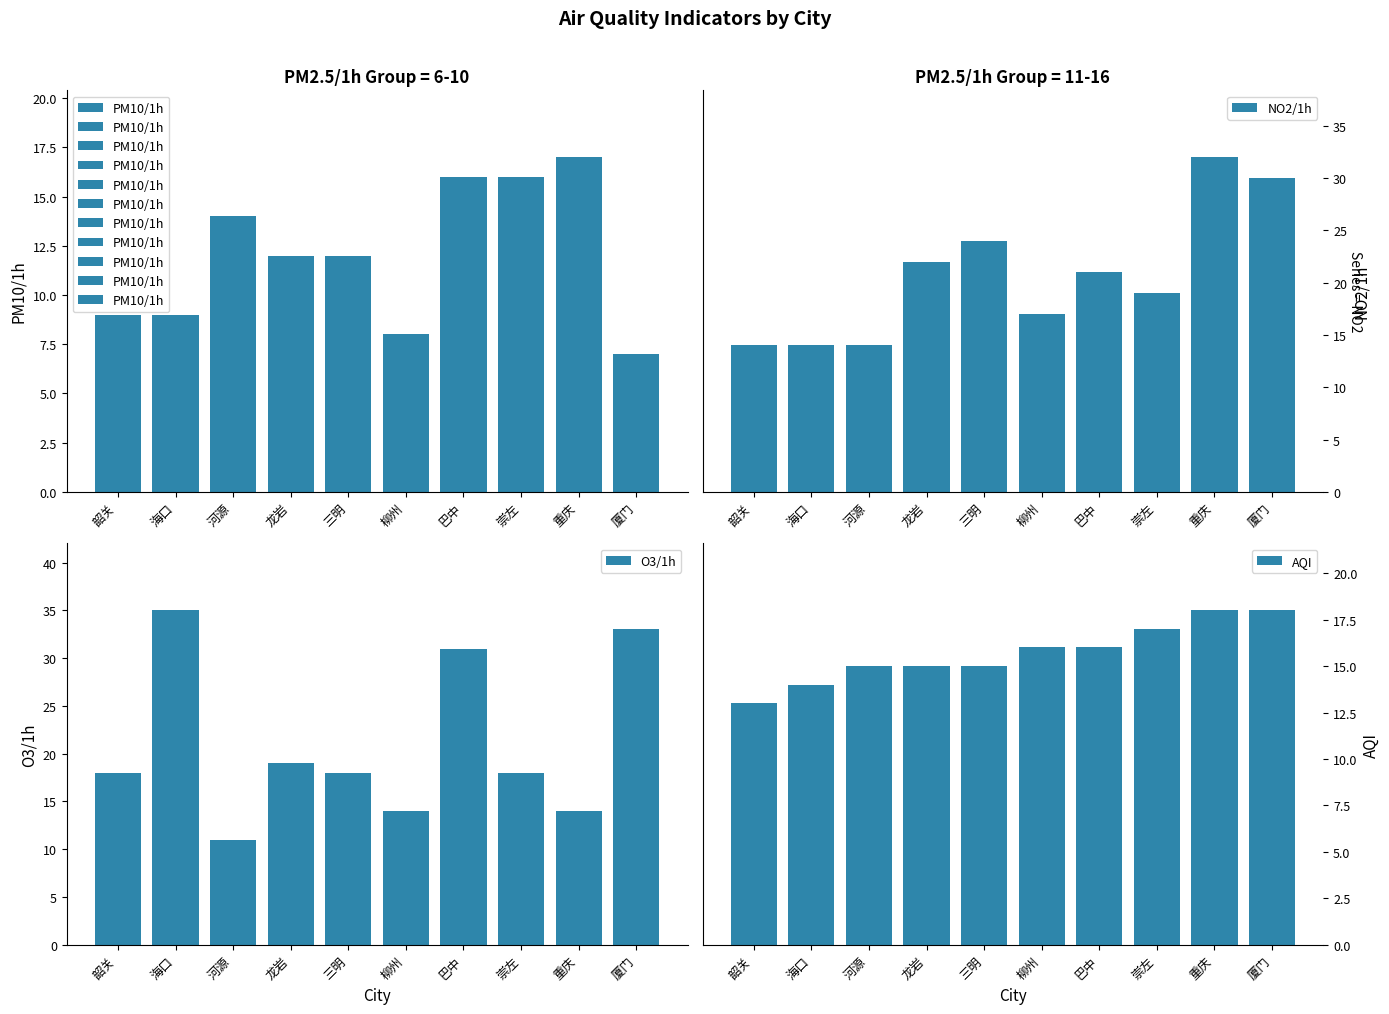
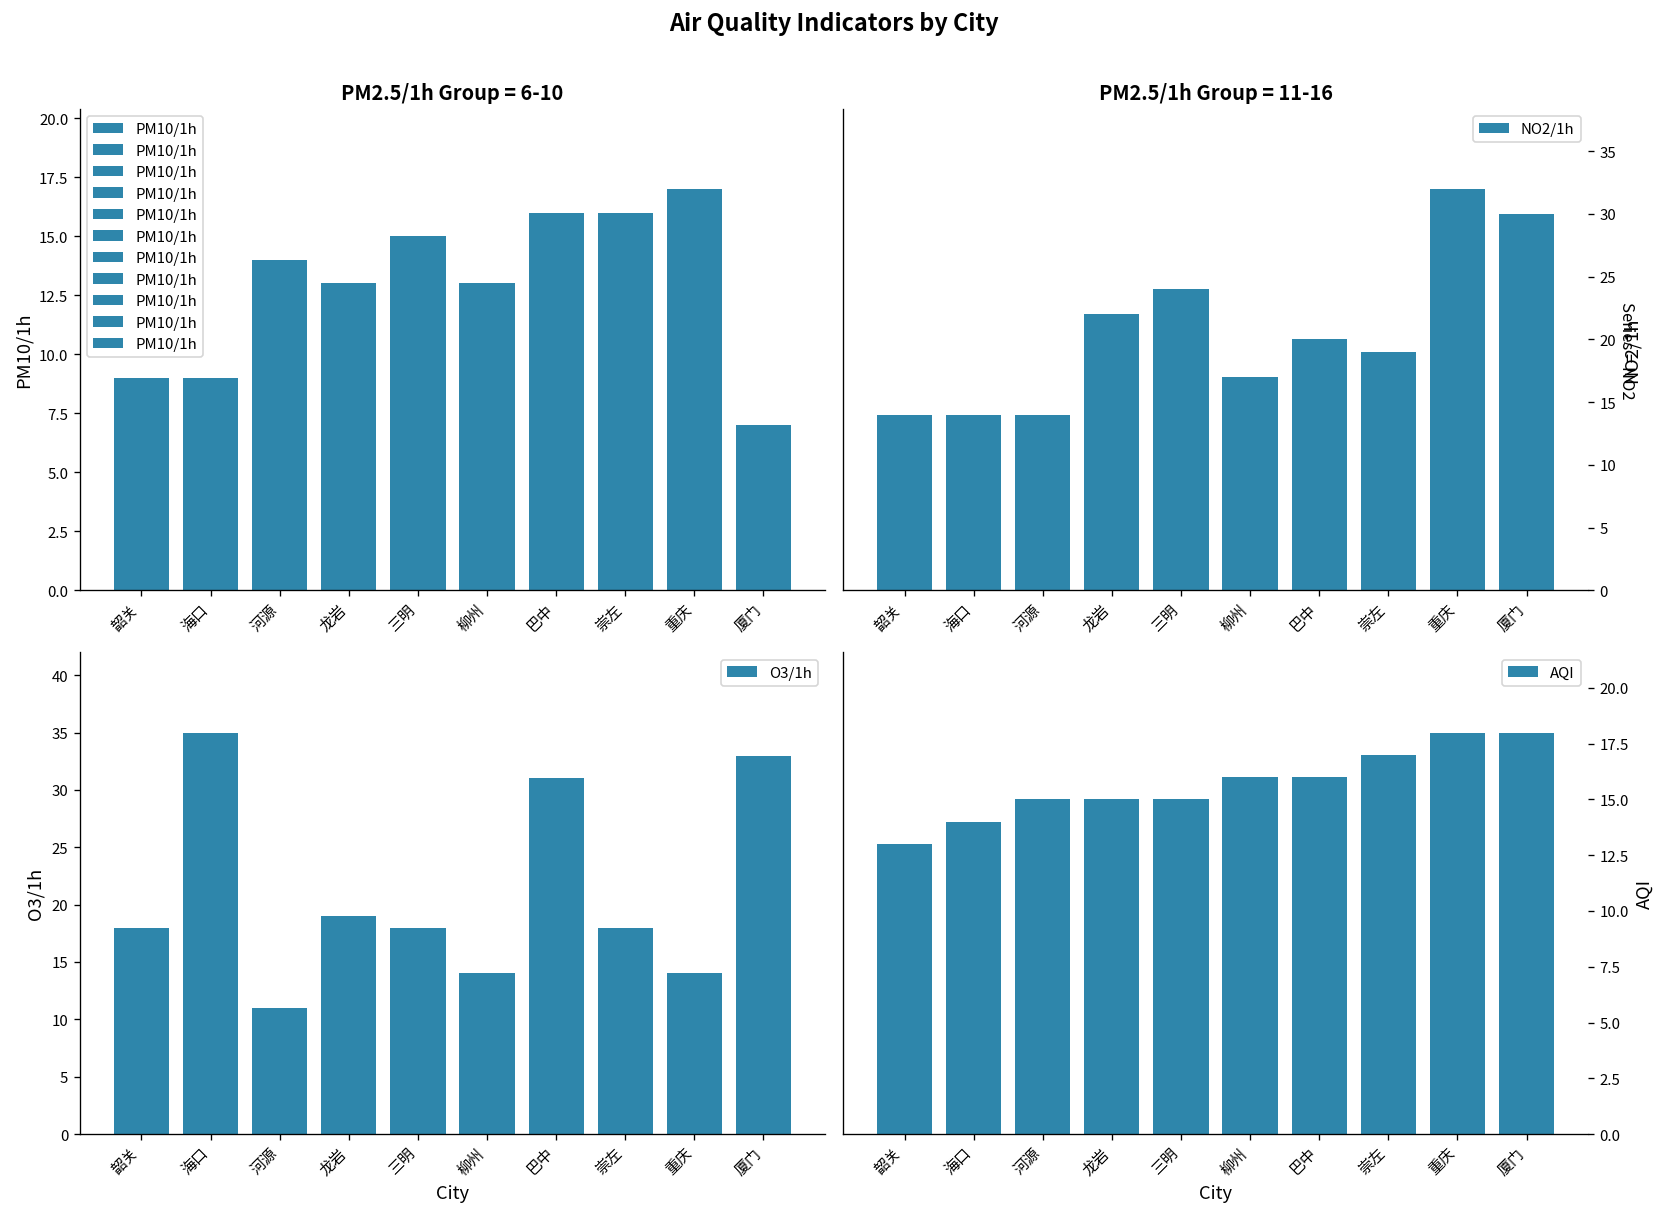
  {
    "PM2.5/1h Group = 6-10": {
      "韶关": 9,
      "海口": 9,
      "河源": 14,
-     "龙岩": 12,
-     "三明": 12,
-     "柳州": 8,
+     "龙岩": 13,
+     "三明": 15,
+     "柳州": 13,
      "巴中": 16,
      "崇左": 16,
      "重庆": 17,
      "厦门": 7
    },
    "PM2.5/1h Group = 11-16": {
      "韶关": 14,
      "海口": 14,
      "河源": 14,
      "龙岩": 22,
      "三明": 24,
      "柳州": 17,
-     "巴中": 21,
+     "巴中": 20,
      "崇左": 19,
      "重庆": 32,
      "厦门": 30
    }
  }
